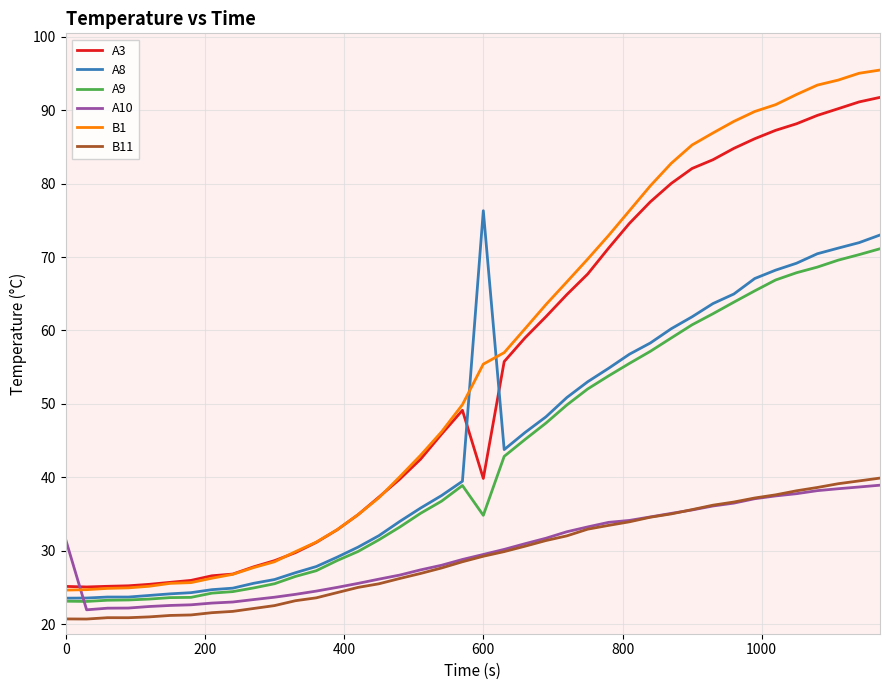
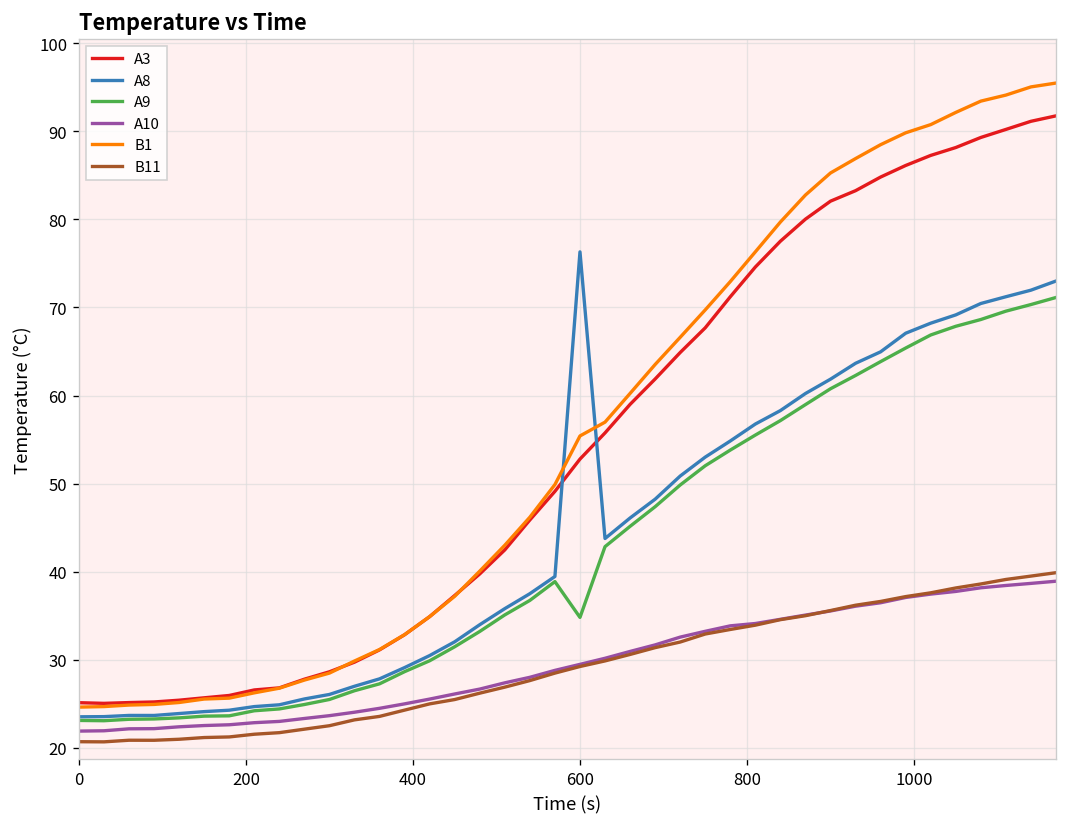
  {
    "A3": {
      "0": 25,
-     "600": 40
+     "600": 53
    },
    "A8": {
      "0": 24,
      "600": 76
    },
    "A9": {
      "0": 23,
      "600": 35
    },
    "A10": {
-     "0": 31
+     "0": 22
    },
    "B1": {
      "0": 25,
      "600": 55
    },
    "B11": {
      "0": 21
    }
  }
